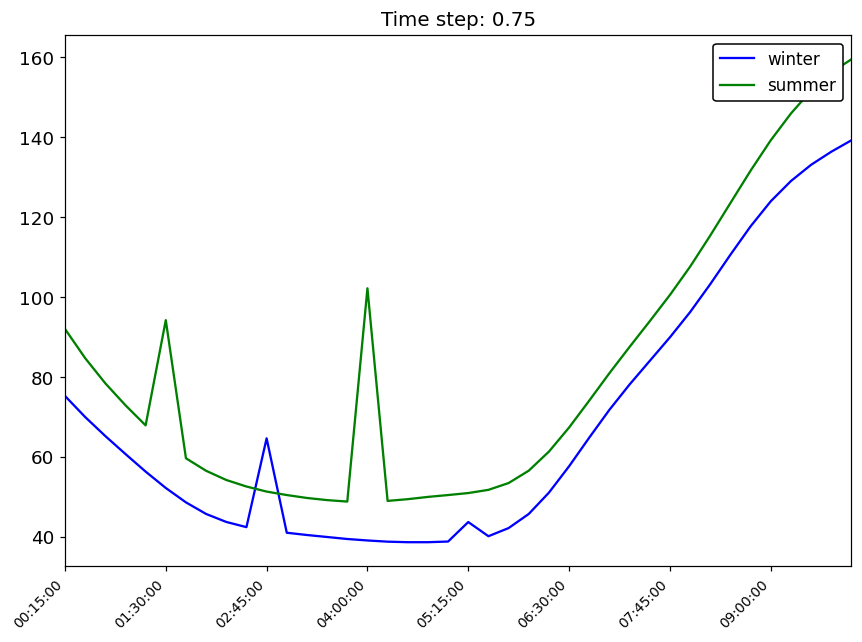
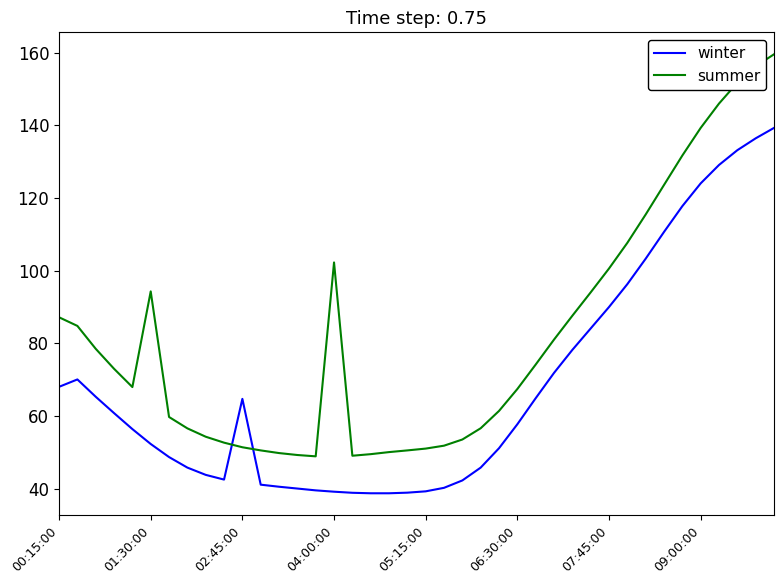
  {
    "winter": {
-     "00:15:00": 75,
+     "00:15:00": 68,
      "01:30:00": 52,
      "02:45:00": 65,
      "04:00:00": 39,
-     "05:15:00": 44,
+     "05:15:00": 39,
      "06:30:00": 58,
      "07:45:00": 90,
      "09:00:00": 124
    },
    "summer": {
-     "00:15:00": 92,
+     "00:15:00": 87,
      "01:30:00": 94,
      "02:45:00": 51,
      "04:00:00": 102,
      "05:15:00": 51,
      "06:30:00": 67,
      "07:45:00": 101,
      "09:00:00": 139
    }
  }
